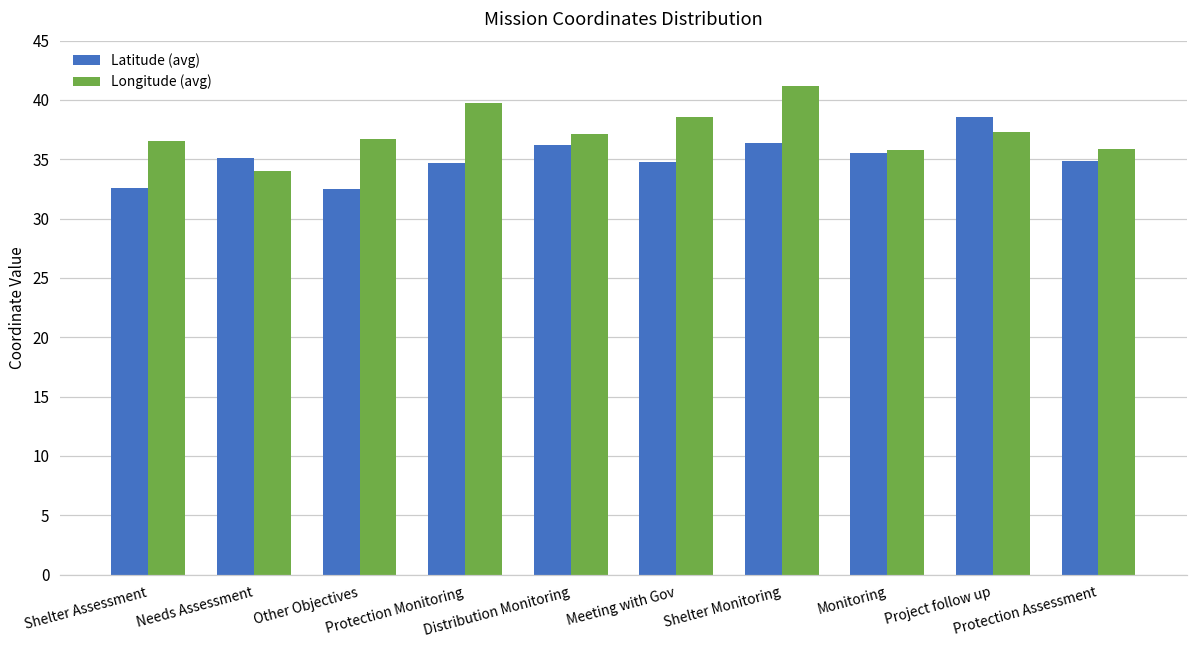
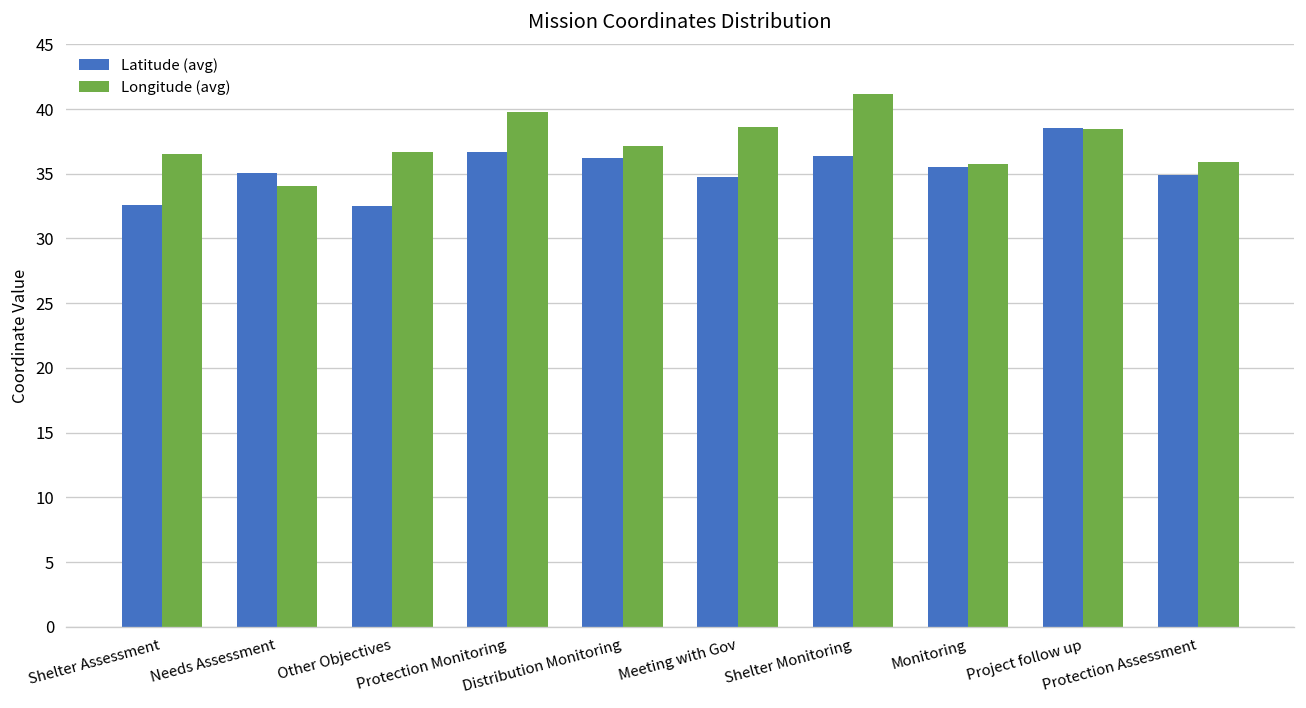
  {
    "Latitude (avg)": {
      "Shelter Assessment": 32.6,
      "Needs Assessment": 35.1,
      "Other Objectives": 32.5,
-     "Protection Monitoring": 34.7,
+     "Protection Monitoring": 36.7,
      "Distribution Monitoring": 36.2,
      "Meeting with Gov": 34.7,
      "Shelter Monitoring": 36.4,
      "Monitoring": 35.5,
      "Project follow up": 38.5,
      "Protection Assessment": 34.9
    },
    "Longitude (avg)": {
      "Shelter Assessment": 36.5,
      "Needs Assessment": 34.0,
      "Other Objectives": 36.7,
      "Protection Monitoring": 39.8,
      "Distribution Monitoring": 37.2,
      "Meeting with Gov": 38.6,
      "Shelter Monitoring": 41.2,
      "Monitoring": 35.8,
-     "Project follow up": 37.3,
+     "Project follow up": 38.4,
      "Protection Assessment": 35.9
    }
  }
